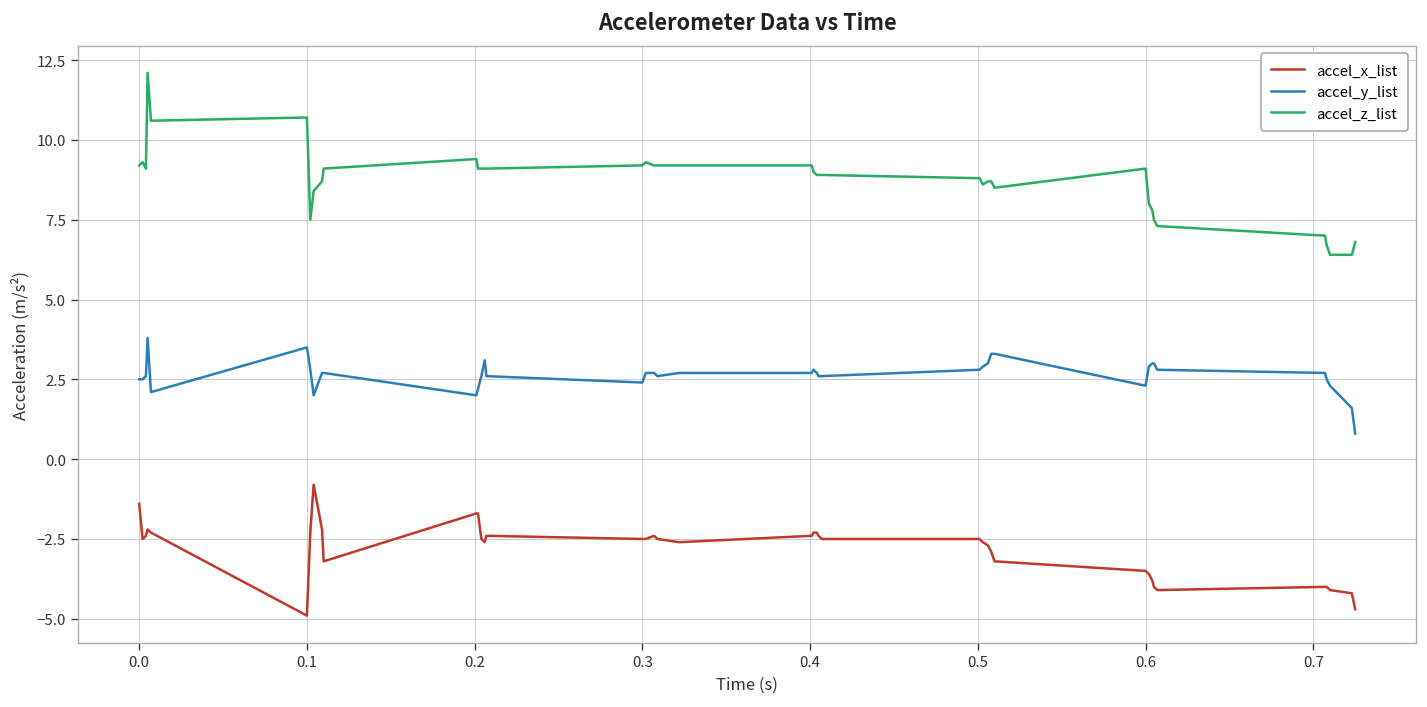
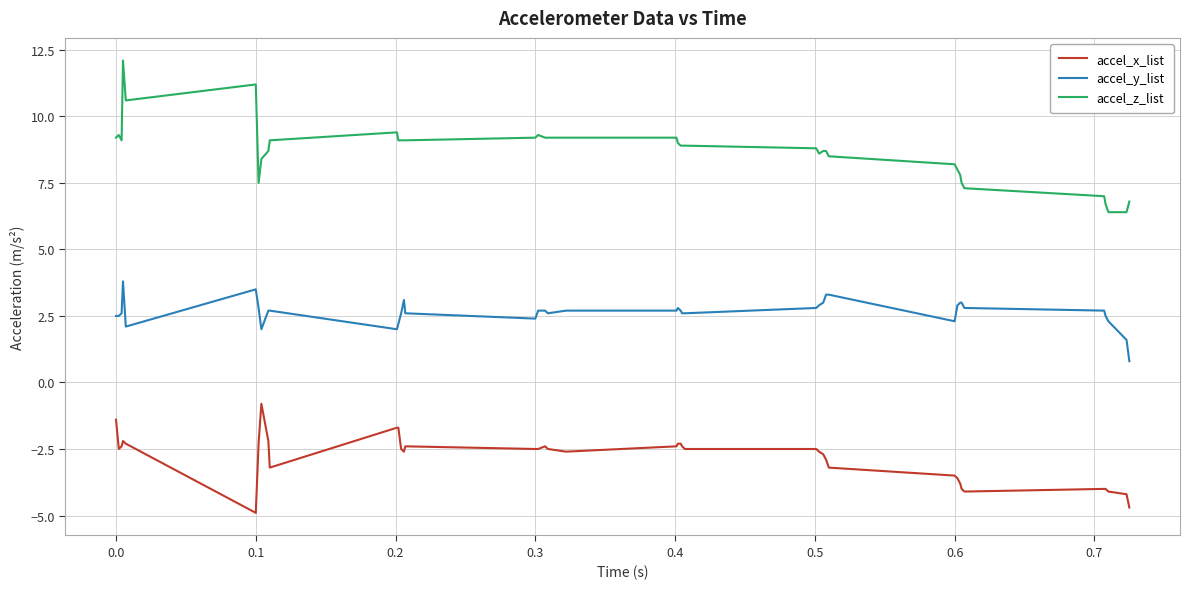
  {
    "accel_x_list": {
      "0.0": -1.4,
      "0.1": -4.9,
      "0.3": -2.5,
      "0.6": -3.5
    },
    "accel_y_list": {
      "0.0": 2.5,
      "0.1": 3.5,
      "0.3": 2.4,
      "0.6": 2.3
    },
    "accel_z_list": {
      "0.0": 9.2,
-     "0.1": 10.7,
+     "0.1": 11.2,
      "0.3": 9.2,
-     "0.6": 9.1
+     "0.6": 8.2
    }
  }
